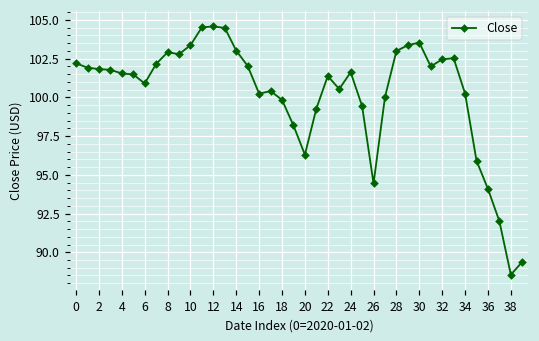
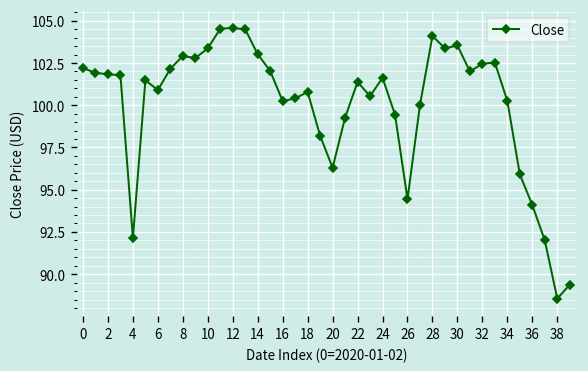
  {
    "0": 102.2,
    "2": 101.8,
-   "4": 101.6,
+   "4": 92.1,
    "6": 100.9,
    "8": 102.9,
    "10": 103.4,
    "12": 104.6,
    "14": 103.0,
    "16": 100.2,
-   "18": 99.8,
+   "18": 100.8,
    "20": 96.3,
    "22": 101.4,
    "24": 101.6,
    "26": 94.4,
-   "28": 103.0,
+   "28": 104.1,
    "30": 103.5,
    "32": 102.5,
    "34": 100.3,
    "36": 94.1,
    "38": 88.6
  }
